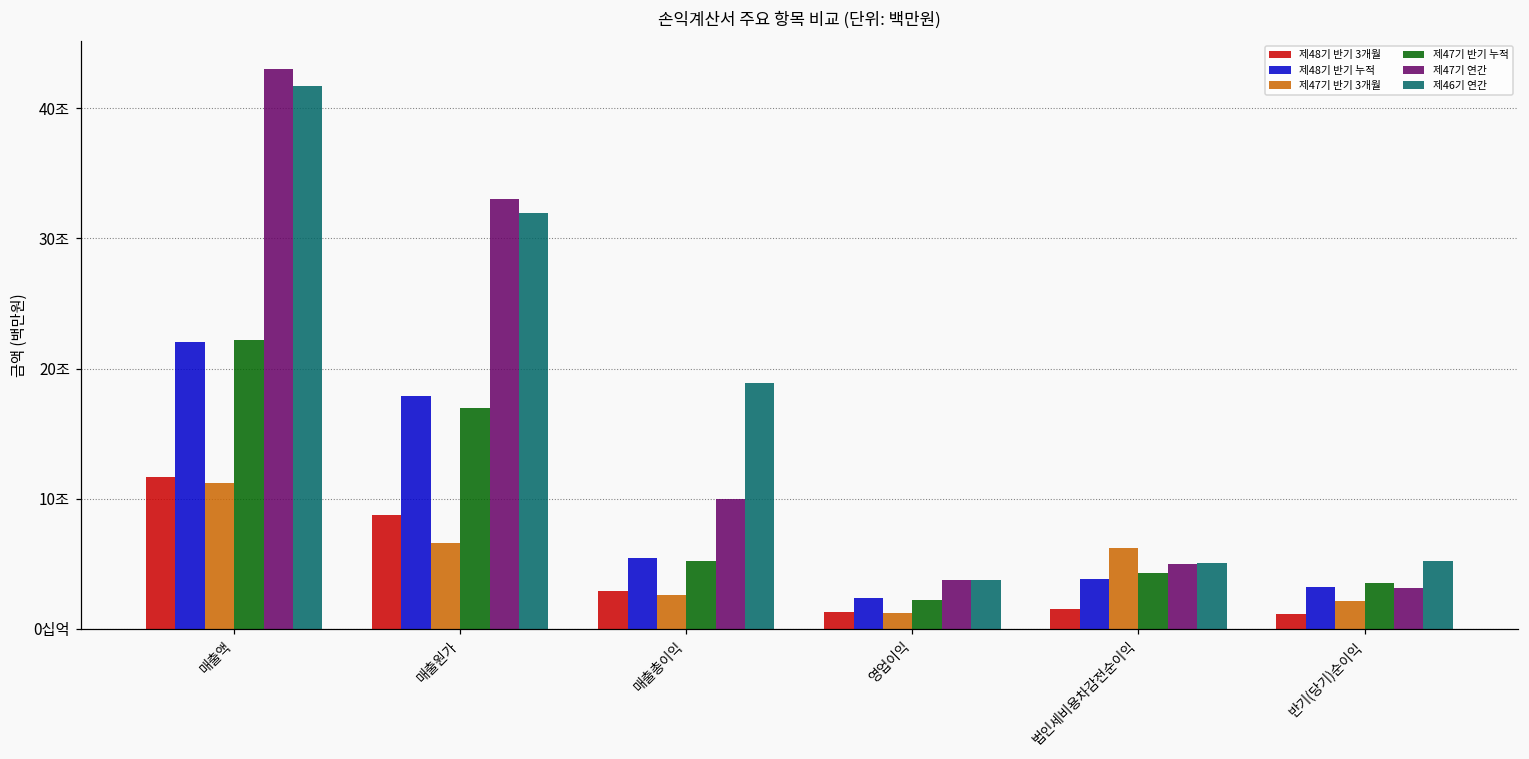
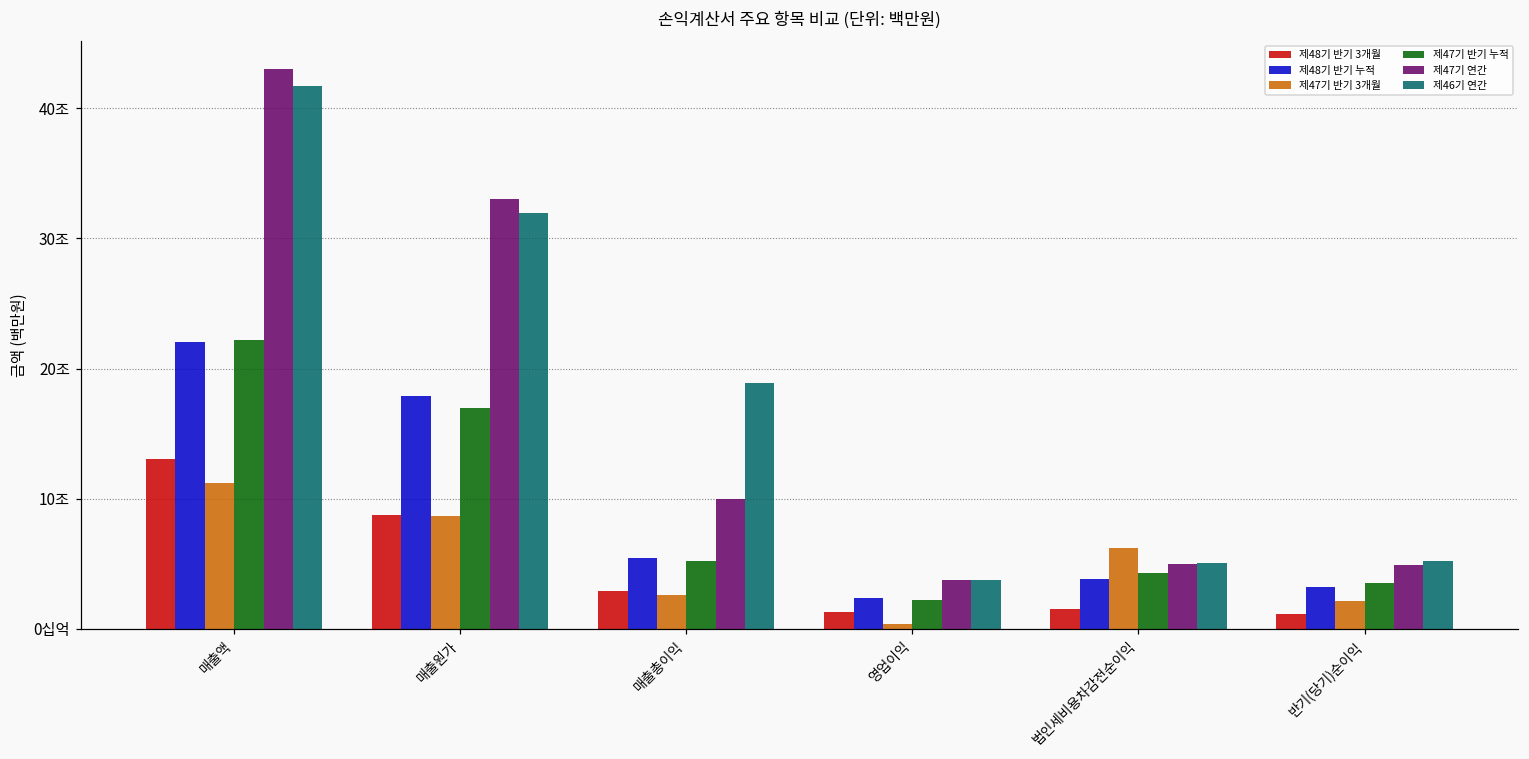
  {
    "제48기 반기 3개월": {
-     "매출액": "11.6조",
+     "매출액": "13.1조",
      "매출원가": "8.7조",
      "매출총이익": "2.9조",
      "영업이익": "1.3조",
      "법인세비용차감전순이익": "1.5조",
      "반기(당기)순이익": "1.1조"
    },
    "제48기 반기 누적": {
      "매출액": "22.0조",
      "매출원가": "17.9조",
      "매출총이익": "5.4조",
      "영업이익": "2.3조",
      "법인세비용차감전순이익": "3.8조",
      "반기(당기)순이익": "3.2조"
    },
    "제47기 반기 3개월": {
      "매출액": "11.2조",
-     "매출원가": "6.6조",
+     "매출원가": "8.7조",
      "매출총이익": "2.6조",
-     "영업이익": "1.2조",
+     "영업이익": "0.4조",
      "법인세비용차감전순이익": "6.2조",
      "반기(당기)순이익": "2.1조"
    },
    "제47기 반기 누적": {
      "매출액": "22.2조",
      "매출원가": "17.0조",
      "매출총이익": "5.2조",
      "영업이익": "2.2조",
      "법인세비용차감전순이익": "4.3조",
      "반기(당기)순이익": "3.5조"
    },
    "제47기 연간": {
      "매출액": "43.0조",
      "매출원가": "33.0조",
      "매출총이익": "10.0조",
      "영업이익": "3.7조",
      "법인세비용차감전순이익": "5.0조",
-     "반기(당기)순이익": "3.1조"
+     "반기(당기)순이익": "4.9조"
    },
    "제46기 연간": {
      "매출액": "41.7조",
      "매출원가": "32.0조",
      "매출총이익": "18.9조",
      "영업이익": "3.7조",
      "법인세비용차감전순이익": "5.1조",
      "반기(당기)순이익": "5.2조"
    }
  }
